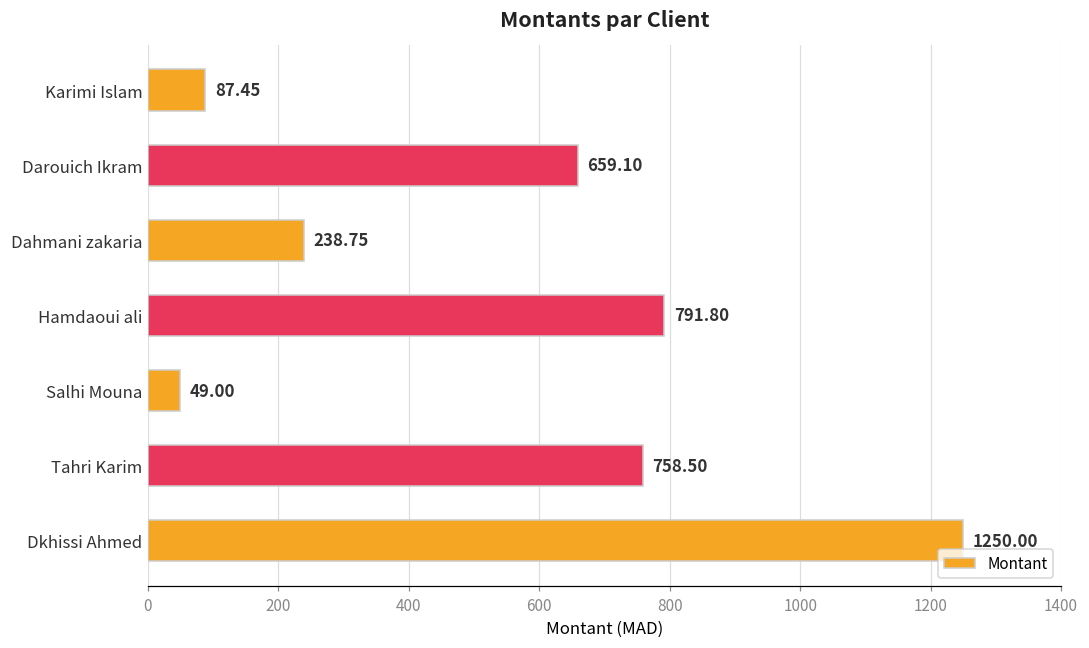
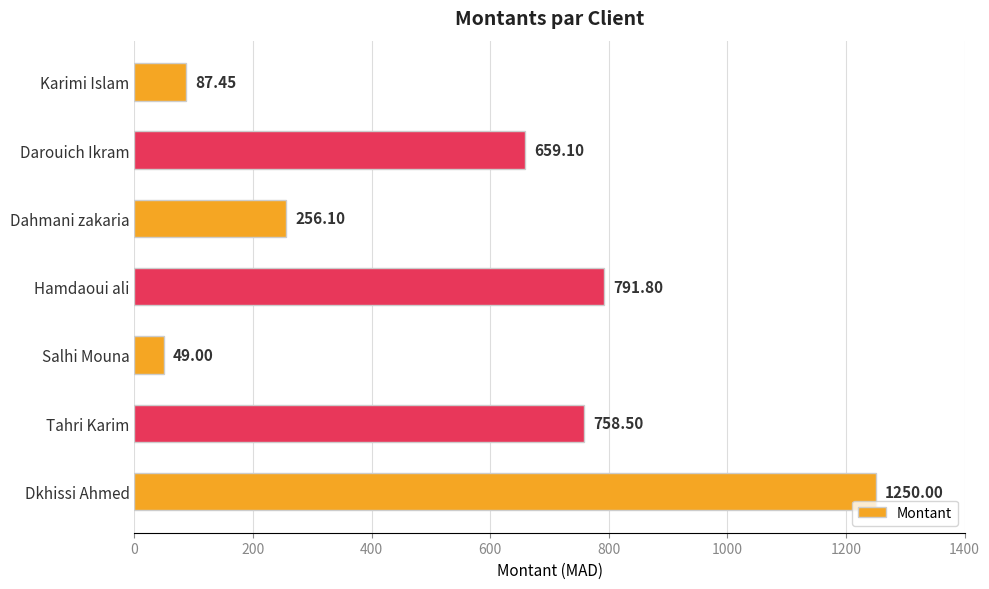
  {
    "Karimi Islam": 87.45,
    "Darouich Ikram": 659.10,
-   "Dahmani zakaria": 238.75,
+   "Dahmani zakaria": 256.10,
    "Hamdaoui ali": 791.80,
    "Salhi Mouna": 49.00,
    "Tahri Karim": 758.50,
    "Dkhissi Ahmed": 1250.00
  }
